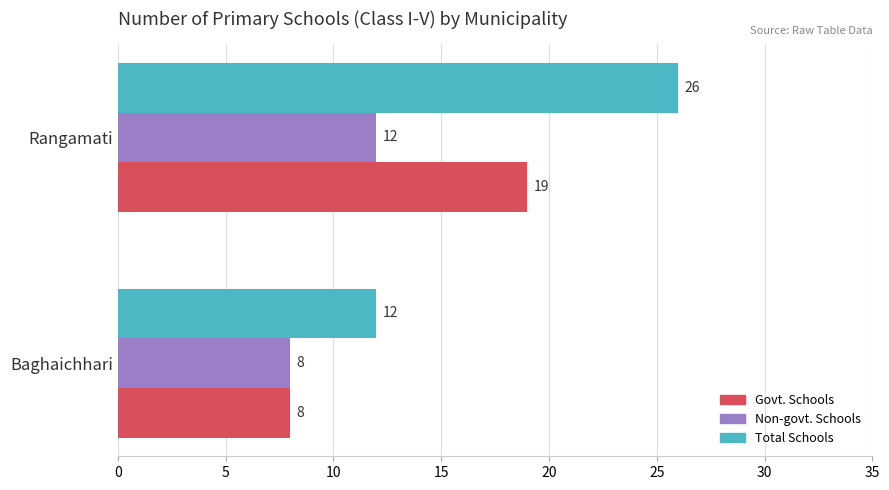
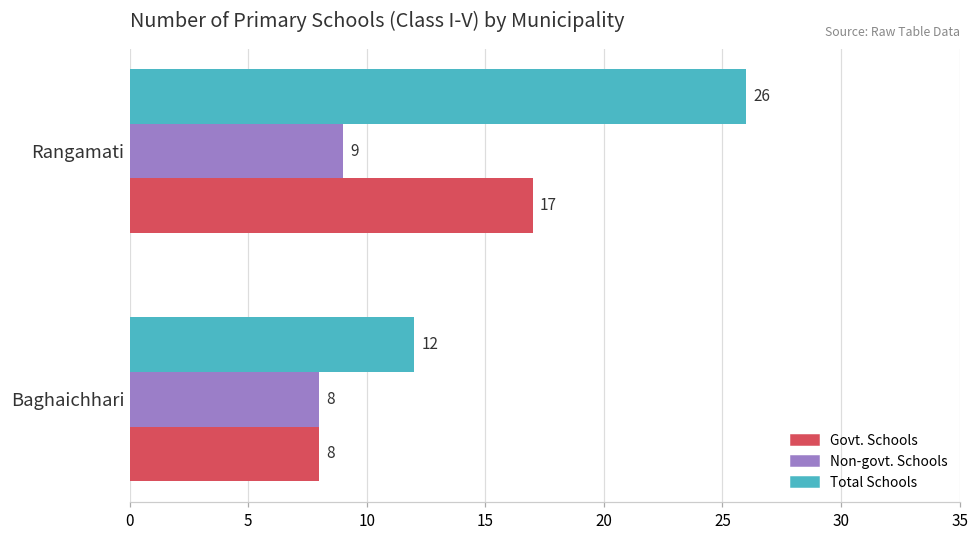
  {
    "Govt. Schools": {
-     "Rangamati": 19,
+     "Rangamati": 17,
      "Baghaichhari": 8
    },
    "Non-govt. Schools": {
-     "Rangamati": 12,
+     "Rangamati": 9,
      "Baghaichhari": 8
    },
    "Total Schools": {
      "Rangamati": 26,
      "Baghaichhari": 12
    }
  }
